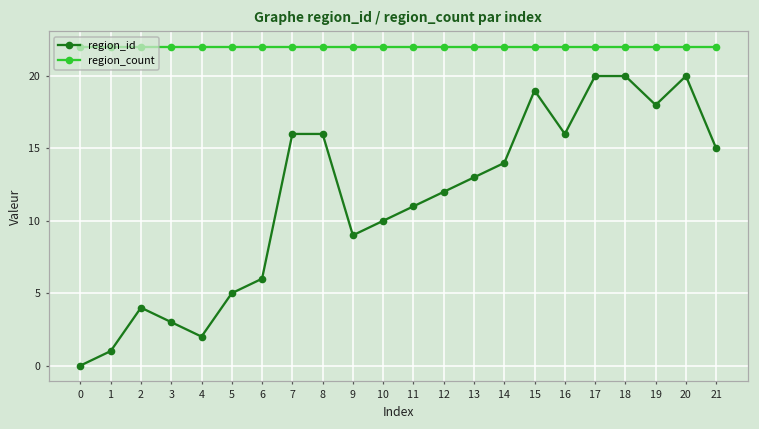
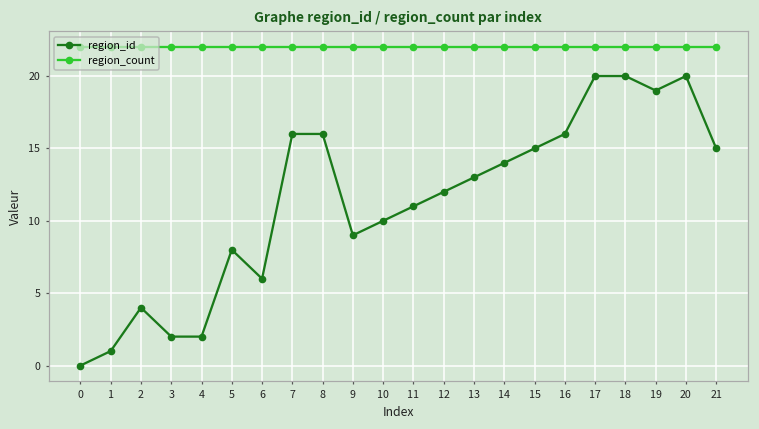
  {
    "region_id": {
      "0": 0,
      "1": 1,
      "2": 4,
-     "3": 3,
+     "3": 2,
      "4": 2,
-     "5": 5,
+     "5": 8,
      "6": 6,
      "7": 16,
      "8": 16,
      "9": 9,
      "10": 10,
      "11": 11,
      "12": 12,
      "13": 13,
      "14": 14,
-     "15": 19,
+     "15": 15,
      "16": 16,
      "17": 20,
      "18": 20,
-     "19": 18,
+     "19": 19,
      "20": 20,
      "21": 15
    },
    "region_count": {
      "3": 22,
      "4": 22,
      "5": 22,
      "6": 22,
      "7": 22,
      "8": 22,
      "9": 22,
      "10": 22,
      "11": 22,
      "12": 22,
      "13": 22,
      "14": 22,
      "15": 22,
      "16": 22,
      "17": 22,
      "18": 22,
      "19": 22,
      "20": 22,
      "21": 22
    }
  }
